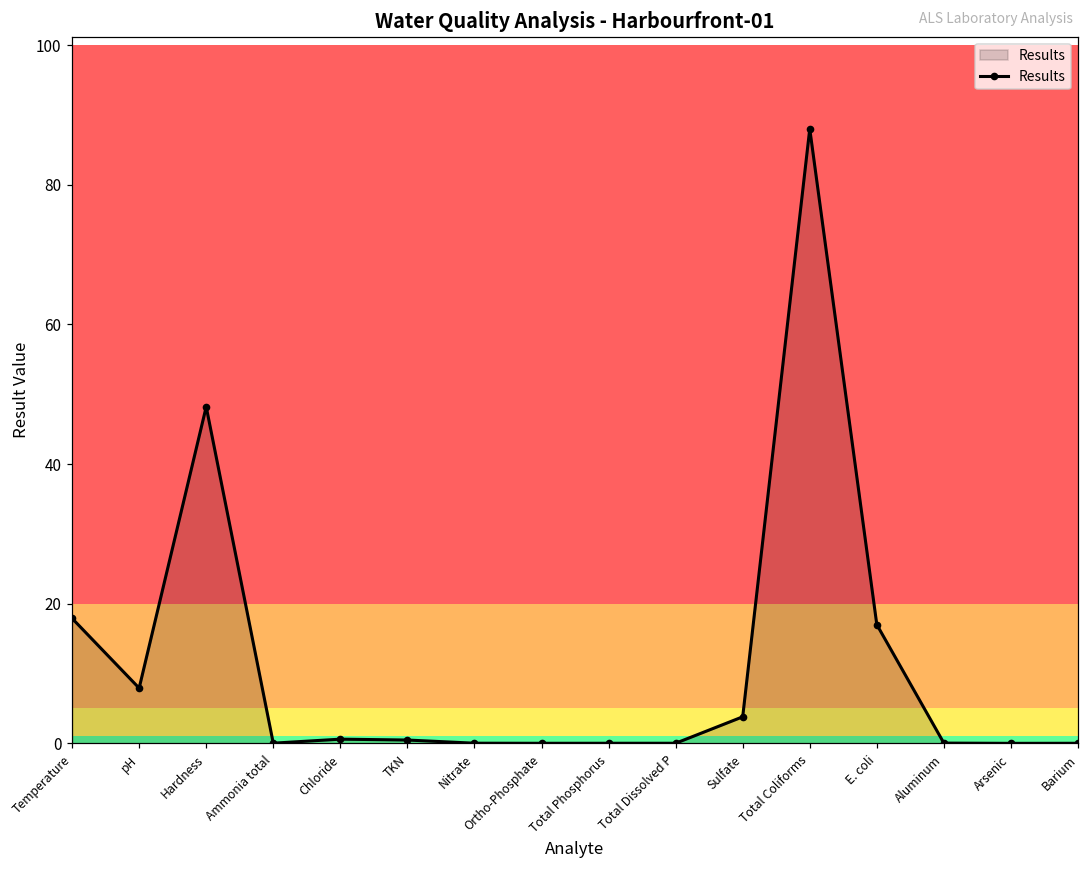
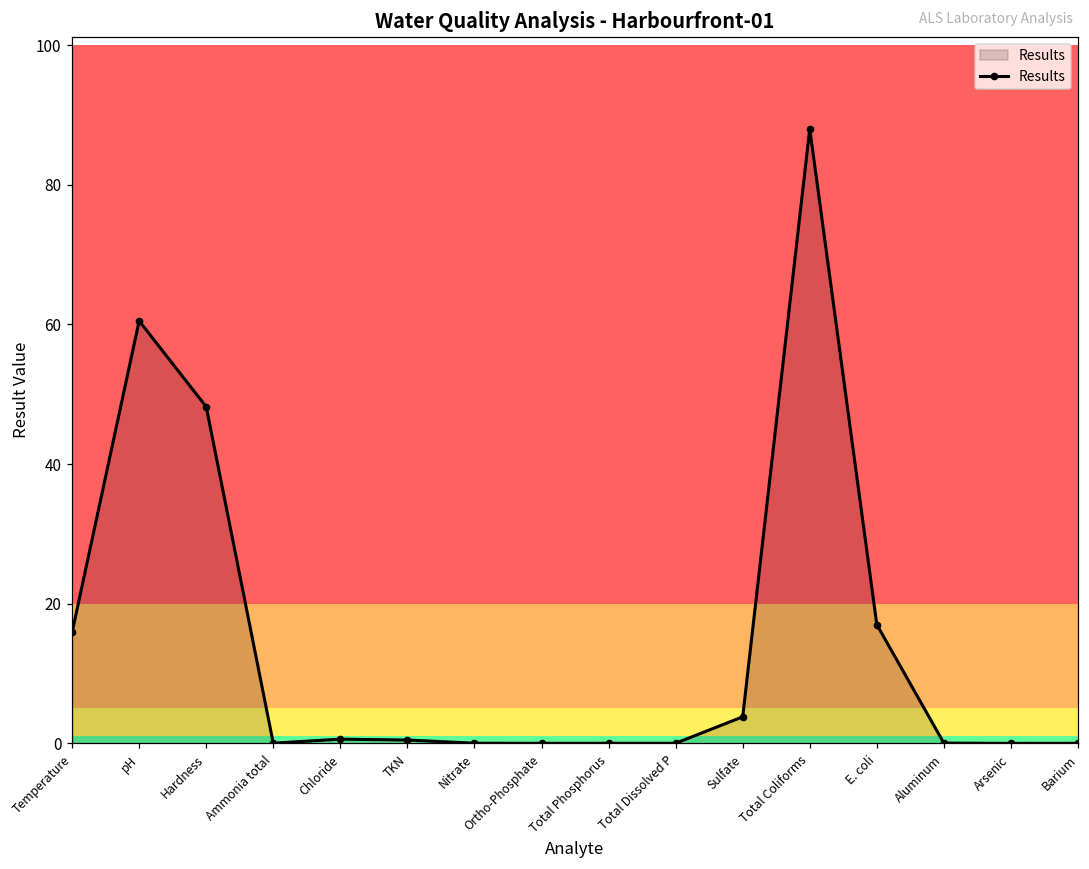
  {
-   "Temperature": 18,
-   "pH": 8,
+   "Temperature": 16,
+   "pH": 61,
    "Hardness": 48,
    "Ammonia total": 0,
    "Chloride": 1,
    "TKN": 0,
    "Nitrate": 0,
    "Ortho-Phosphate": 0,
    "Total Phosphorus": 0,
    "Total Dissolved P": 0,
    "Sulfate": 4,
    "Total Coliforms": 88,
    "E. coli": 17,
    "Aluminum": 0,
    "Arsenic": 0,
    "Barium": 0
  }
